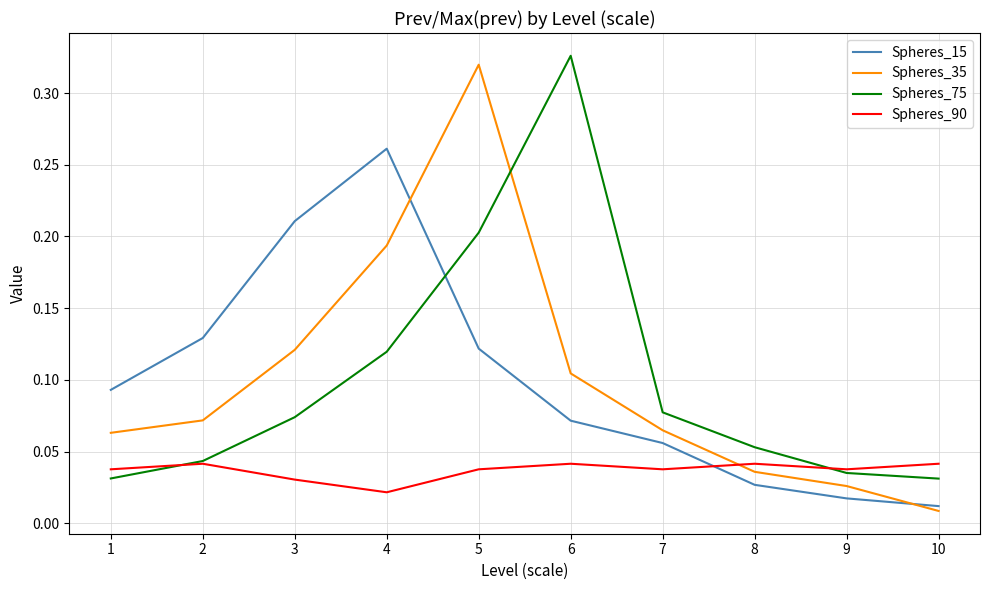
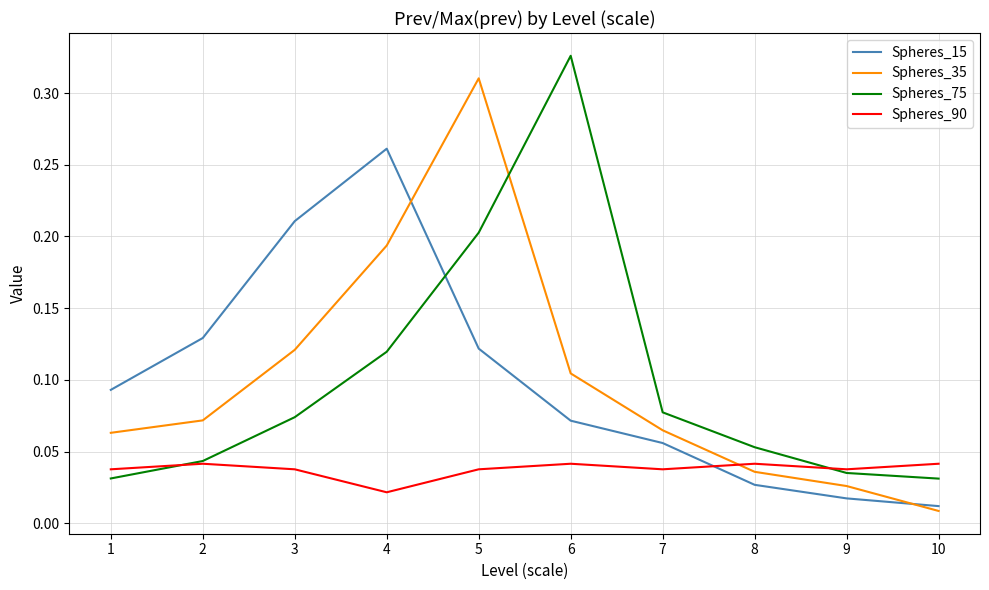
  {
    "Spheres_15": {
      "1": 0.093,
      "2": 0.129,
      "3": 0.211,
      "4": 0.261,
      "5": 0.122,
      "6": 0.072,
      "7": 0.056,
      "8": 0.027,
      "9": 0.017,
      "10": 0.012
    },
    "Spheres_35": {
      "1": 0.063,
      "2": 0.072,
      "3": 0.121,
      "4": 0.194,
-     "5": 0.320,
+     "5": 0.310,
      "6": 0.105,
      "7": 0.065,
      "8": 0.036,
      "9": 0.026,
      "10": 0.009
    },
    "Spheres_75": {
      "1": 0.031,
      "2": 0.043,
      "3": 0.074,
      "4": 0.120,
      "5": 0.203,
      "6": 0.326,
      "7": 0.077,
      "8": 0.053,
      "9": 0.035,
      "10": 0.031
    },
    "Spheres_90": {
      "1": 0.038,
      "2": 0.042,
-     "3": 0.031,
+     "3": 0.038,
      "4": 0.022,
      "5": 0.038,
      "6": 0.042,
      "7": 0.038,
      "8": 0.042,
      "9": 0.038,
      "10": 0.042
    }
  }
